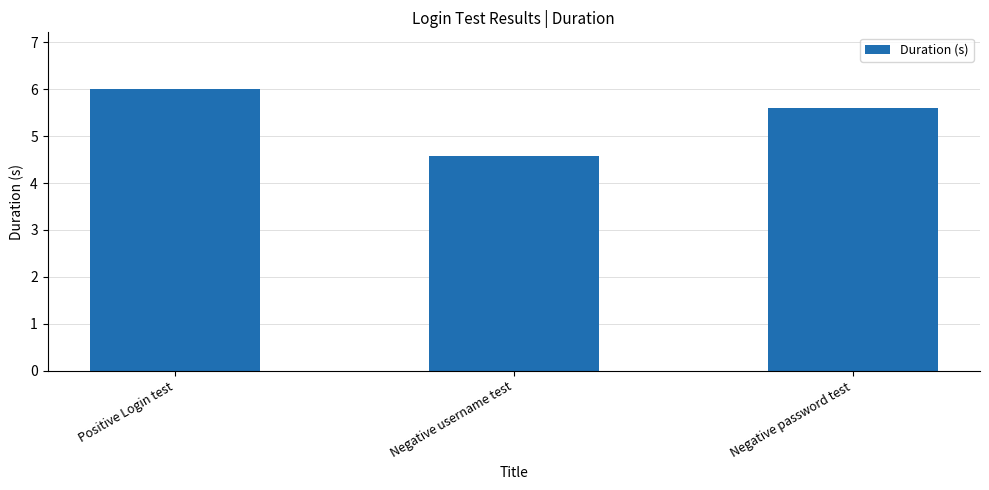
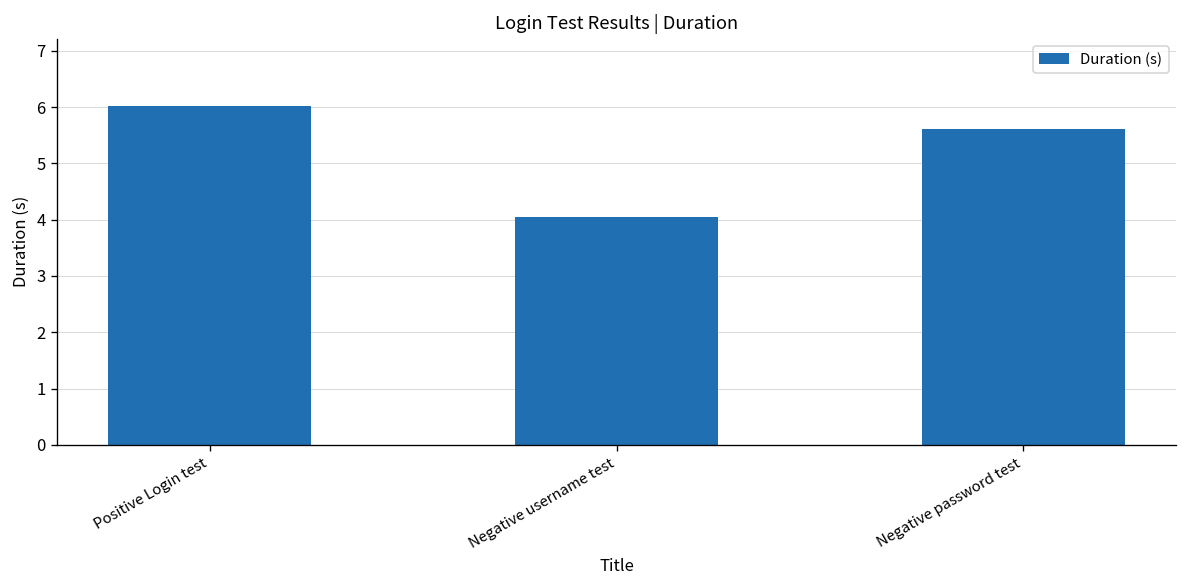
  {
    "Positive Login test": 6.0,
-   "Negative username test": 4.6,
+   "Negative username test": 4.0,
    "Negative password test": 5.6
  }
